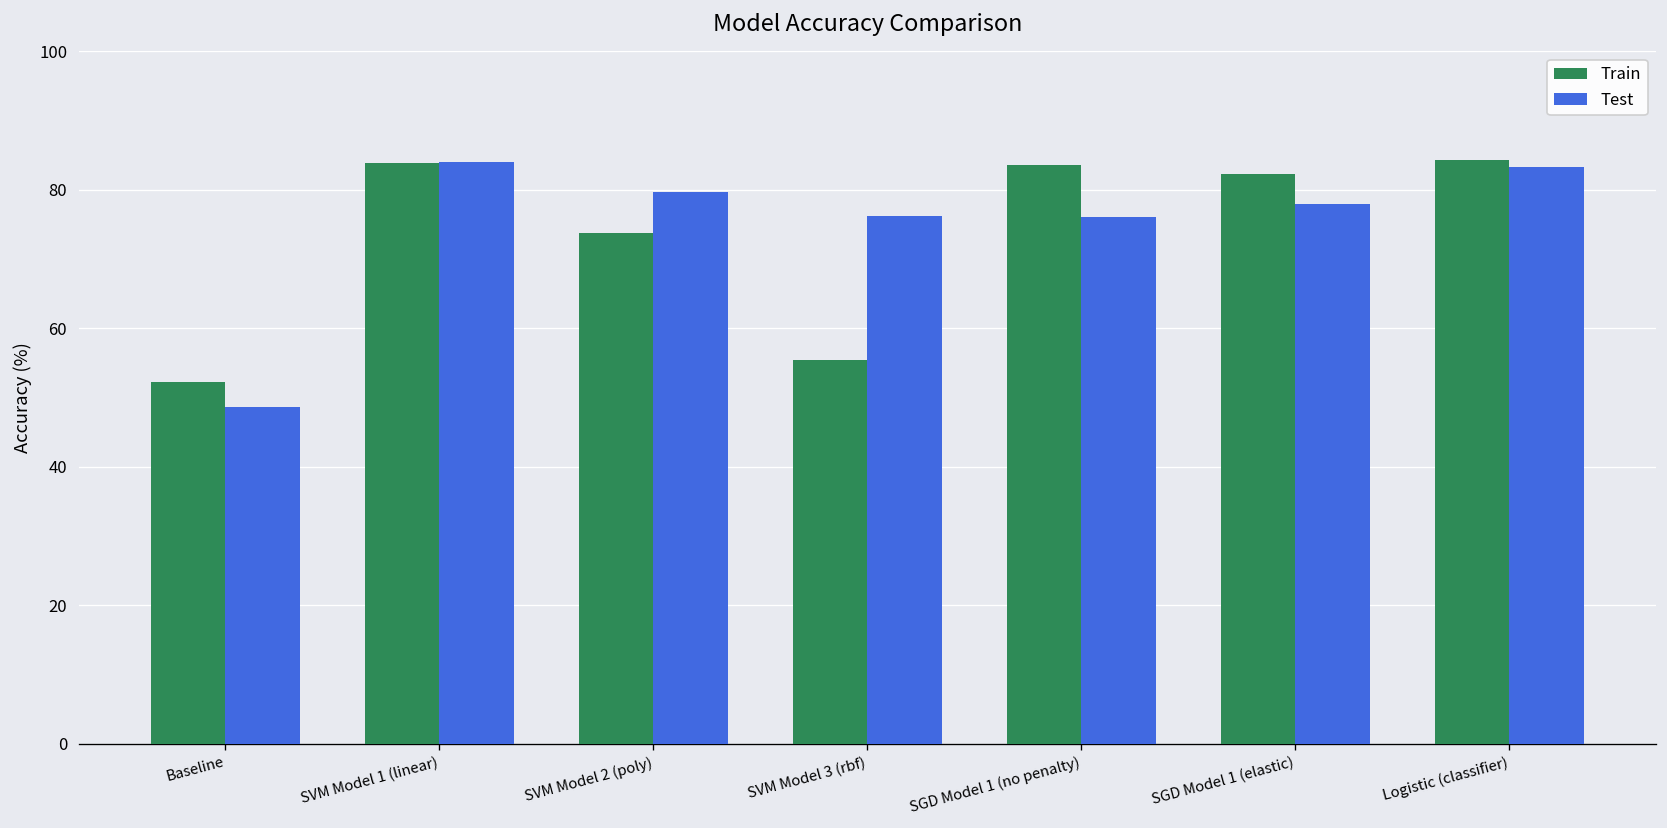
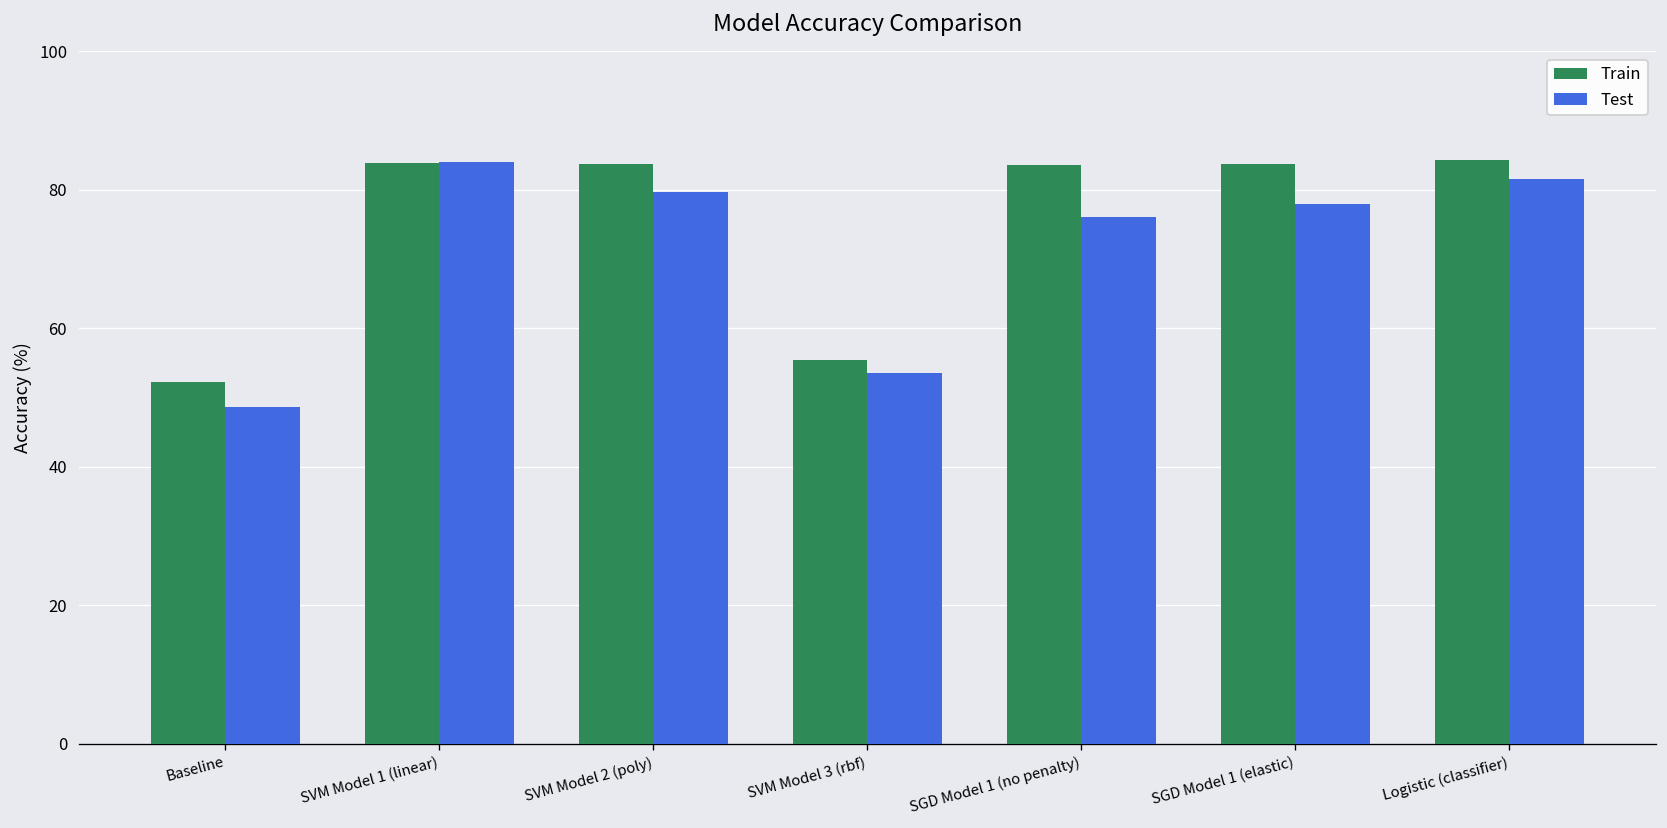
  {
    "Train": {
      "Baseline": 52,
      "SVM Model 1 (linear)": 84,
-     "SVM Model 2 (poly)": 74,
+     "SVM Model 2 (poly)": 84,
      "SVM Model 3 (rbf)": 55,
      "SGD Model 1 (no penalty)": 84,
-     "SGD Model 1 (elastic)": 82,
+     "SGD Model 1 (elastic)": 84,
      "Logistic (classifier)": 84
    },
    "Test": {
      "Baseline": 49,
      "SVM Model 1 (linear)": 84,
      "SVM Model 2 (poly)": 80,
-     "SVM Model 3 (rbf)": 76,
+     "SVM Model 3 (rbf)": 53,
      "SGD Model 1 (no penalty)": 76,
      "SGD Model 1 (elastic)": 78,
-     "Logistic (classifier)": 83
+     "Logistic (classifier)": 82
    }
  }
